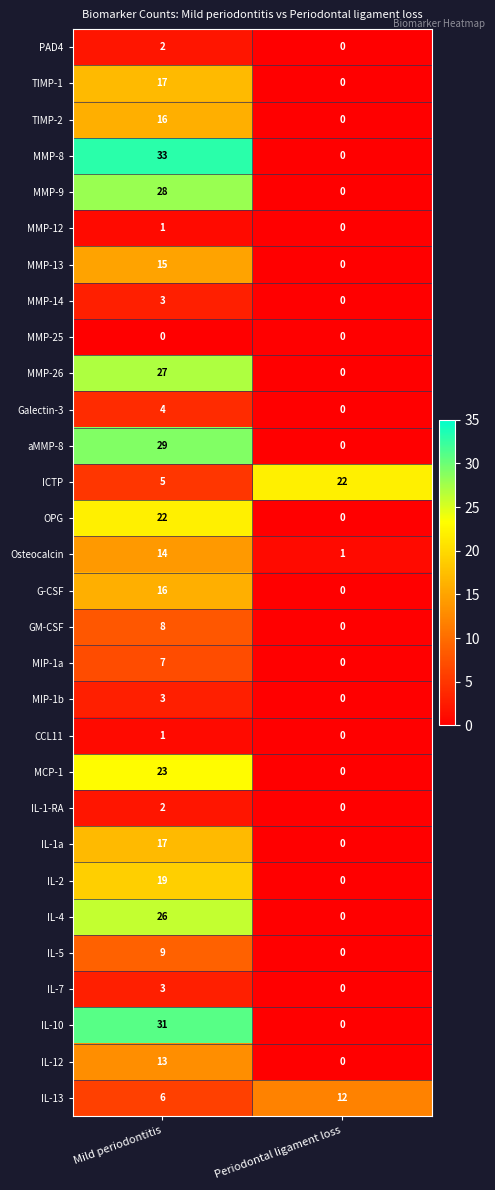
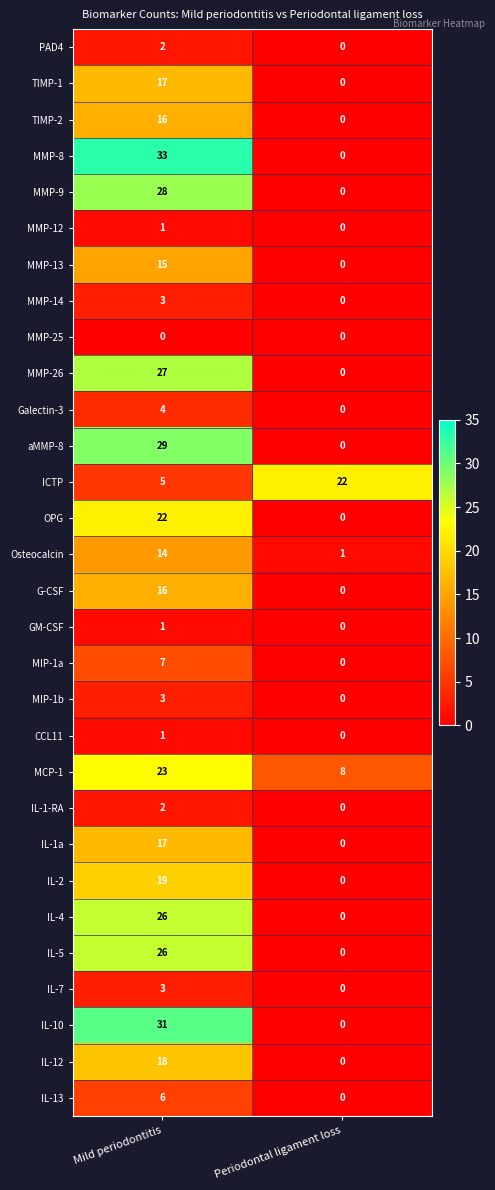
  {
    "PAD4": {
      "Mild periodontitis": 2,
      "Periodontal ligament loss": 0
    },
    "TIMP-1": {
      "Mild periodontitis": 17,
      "Periodontal ligament loss": 0
    },
    "TIMP-2": {
      "Mild periodontitis": 16,
      "Periodontal ligament loss": 0
    },
    "MMP-8": {
      "Mild periodontitis": 33,
      "Periodontal ligament loss": 0
    },
    "MMP-9": {
      "Mild periodontitis": 28,
      "Periodontal ligament loss": 0
    },
    "MMP-12": {
      "Mild periodontitis": 1,
      "Periodontal ligament loss": 0
    },
    "MMP-13": {
      "Mild periodontitis": 15,
      "Periodontal ligament loss": 0
    },
    "MMP-14": {
      "Mild periodontitis": 3,
      "Periodontal ligament loss": 0
    },
    "MMP-25": {
      "Mild periodontitis": 0,
      "Periodontal ligament loss": 0
    },
    "MMP-26": {
      "Mild periodontitis": 27,
      "Periodontal ligament loss": 0
    },
    "Galectin-3": {
      "Mild periodontitis": 4,
      "Periodontal ligament loss": 0
    },
    "aMMP-8": {
      "Mild periodontitis": 29,
      "Periodontal ligament loss": 0
    },
    "ICTP": {
      "Mild periodontitis": 5,
      "Periodontal ligament loss": 22
    },
    "OPG": {
      "Mild periodontitis": 22,
      "Periodontal ligament loss": 0
    },
    "Osteocalcin": {
      "Mild periodontitis": 14,
      "Periodontal ligament loss": 1
    },
    "G-CSF": {
      "Mild periodontitis": 16,
      "Periodontal ligament loss": 0
    },
    "GM-CSF": {
-     "Mild periodontitis": 8,
+     "Mild periodontitis": 1,
      "Periodontal ligament loss": 0
    },
    "MIP-1a": {
      "Mild periodontitis": 7,
      "Periodontal ligament loss": 0
    },
    "MIP-1b": {
      "Mild periodontitis": 3,
      "Periodontal ligament loss": 0
    },
    "CCL11": {
      "Mild periodontitis": 1,
      "Periodontal ligament loss": 0
    },
    "MCP-1": {
      "Mild periodontitis": 23,
-     "Periodontal ligament loss": 0
+     "Periodontal ligament loss": 8
    },
    "IL-1-RA": {
      "Mild periodontitis": 2,
      "Periodontal ligament loss": 0
    },
    "IL-1a": {
      "Mild periodontitis": 17,
      "Periodontal ligament loss": 0
    },
    "IL-2": {
      "Mild periodontitis": 19,
      "Periodontal ligament loss": 0
    },
    "IL-4": {
      "Mild periodontitis": 26,
      "Periodontal ligament loss": 0
    },
    "IL-5": {
-     "Mild periodontitis": 9,
+     "Mild periodontitis": 26,
      "Periodontal ligament loss": 0
    },
    "IL-7": {
      "Mild periodontitis": 3,
      "Periodontal ligament loss": 0
    },
    "IL-10": {
      "Mild periodontitis": 31,
      "Periodontal ligament loss": 0
    },
    "IL-12": {
-     "Mild periodontitis": 13,
+     "Mild periodontitis": 18,
      "Periodontal ligament loss": 0
    },
    "IL-13": {
      "Mild periodontitis": 6,
-     "Periodontal ligament loss": 12
+     "Periodontal ligament loss": 0
    }
  }
